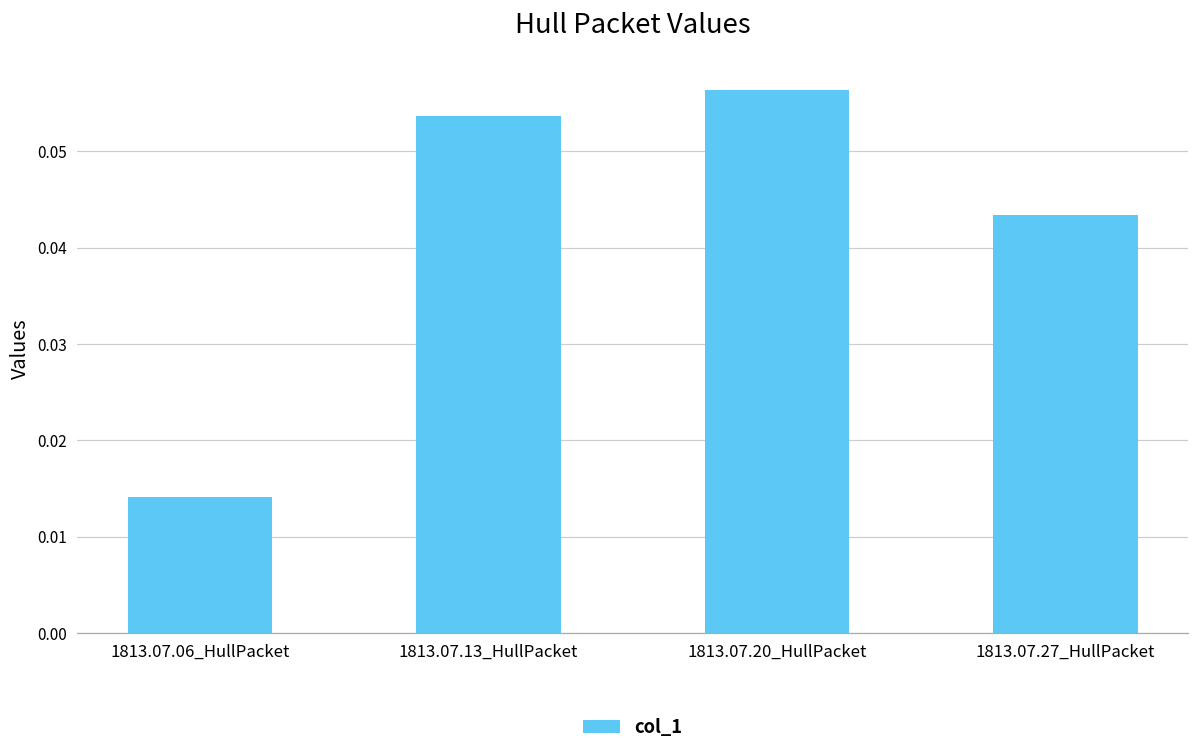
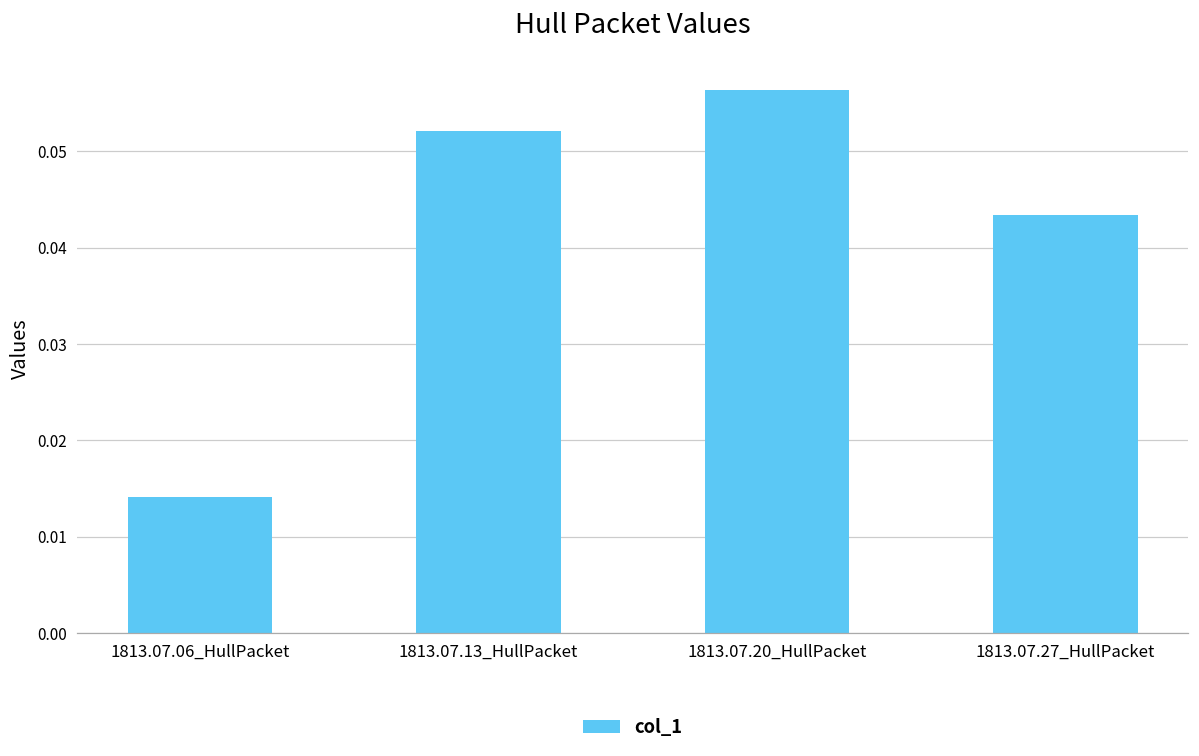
  {
    "1813.07.06_HullPacket": 0.014,
-   "1813.07.13_HullPacket": 0.054,
+   "1813.07.13_HullPacket": 0.052,
    "1813.07.20_HullPacket": 0.056,
    "1813.07.27_HullPacket": 0.043
  }
